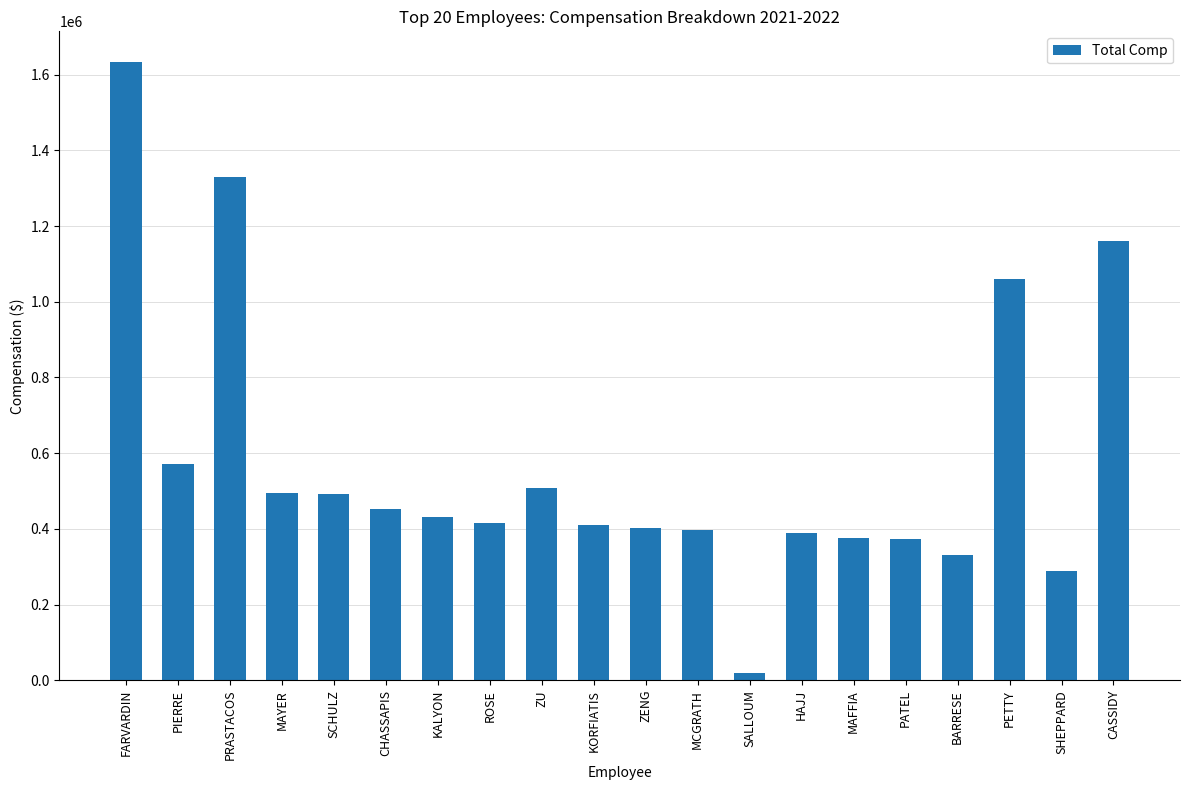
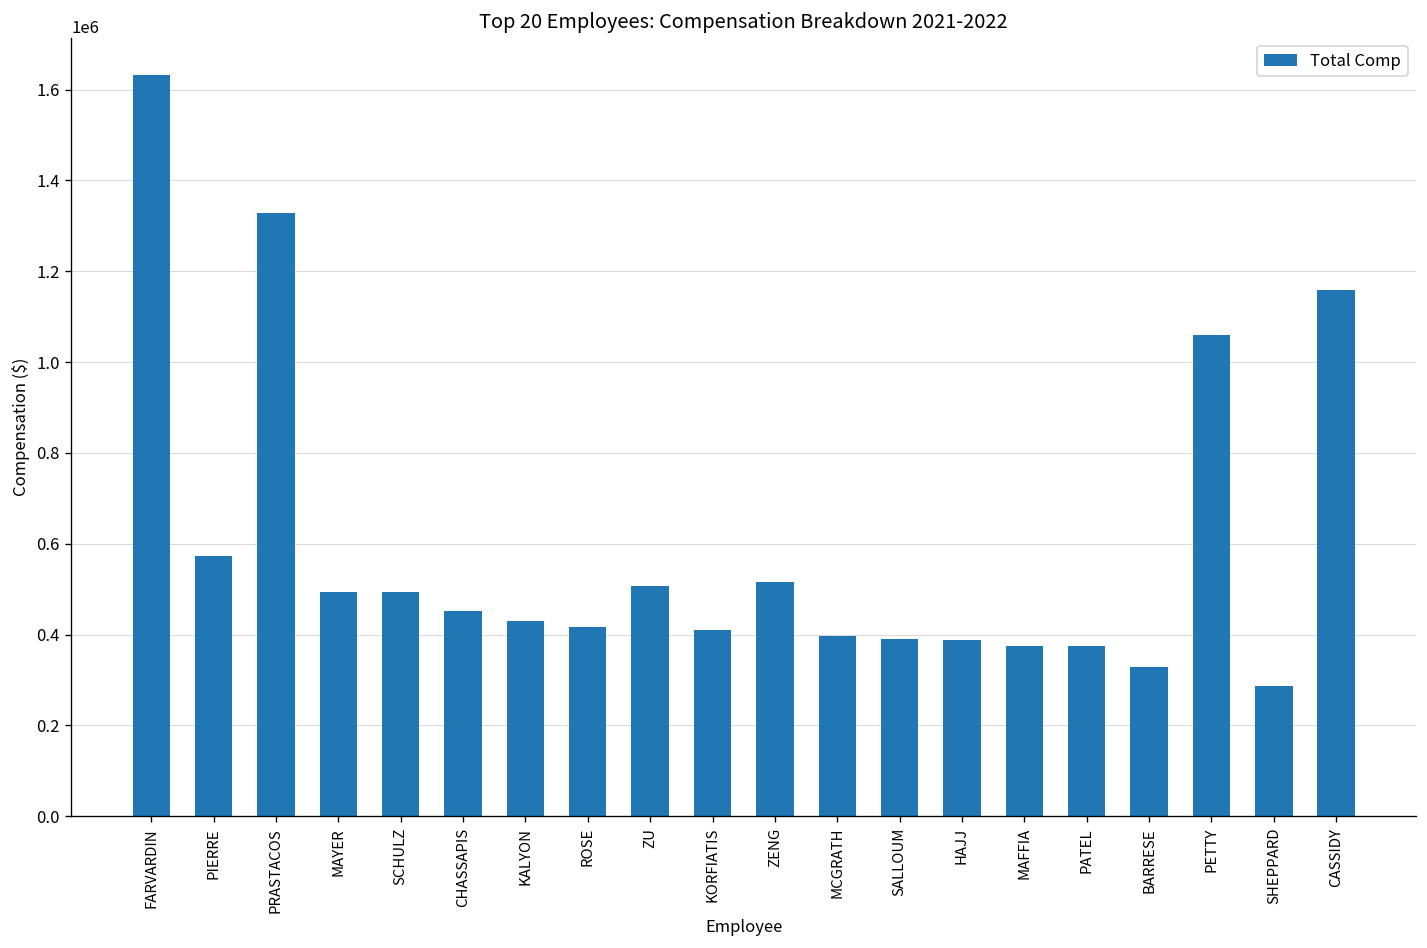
  {
    "FARVARDIN": 1630000,
    "PIERRE": 570000,
    "PRASTACOS": 1330000,
    "MAYER": 490000,
    "SCHULZ": 490000,
    "CHASSAPIS": 450000,
    "KALYON": 430000,
    "ROSE": 420000,
    "ZU": 510000,
    "KORFIATIS": 410000,
-   "ZENG": 400000,
+   "ZENG": 520000,
    "MCGRATH": 400000,
-   "SALLOUM": 20000,
+   "SALLOUM": 390000,
    "HAJJ": 390000,
    "MAFFIA": 370000,
    "PATEL": 370000,
    "BARRESE": 330000,
    "PETTY": 1060000,
    "SHEPPARD": 290000,
    "CASSIDY": 1160000
  }
